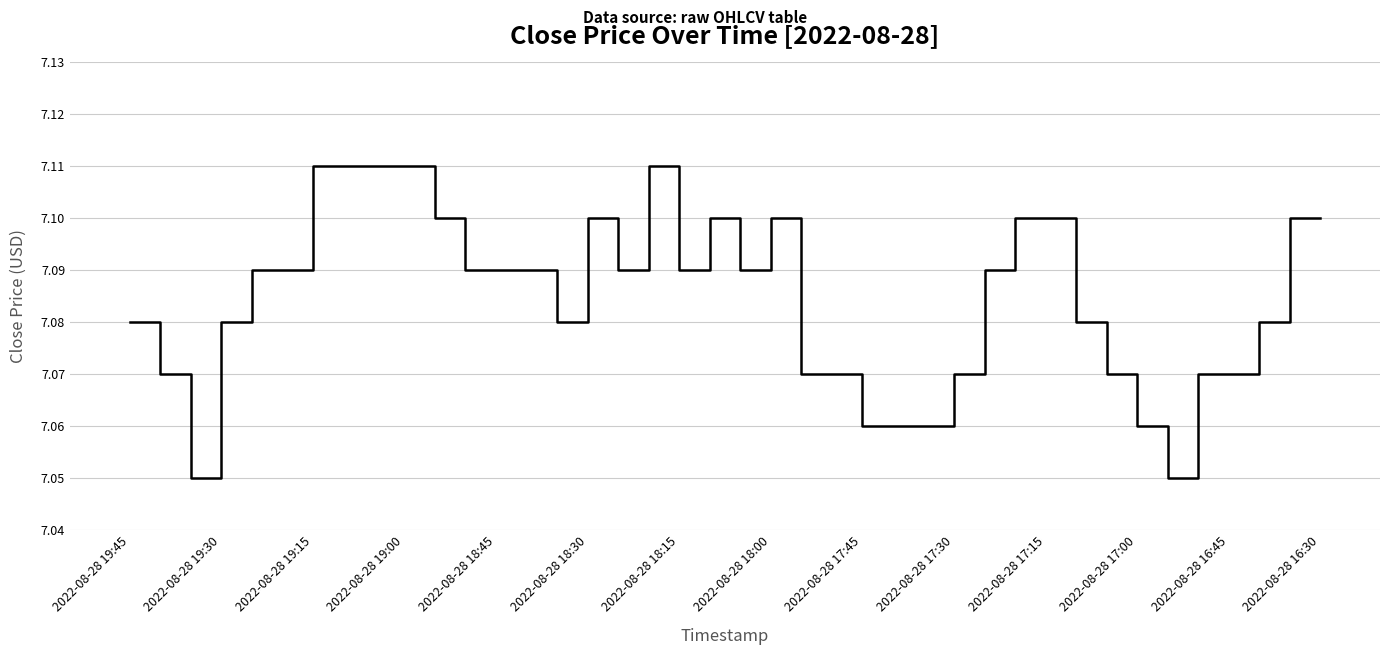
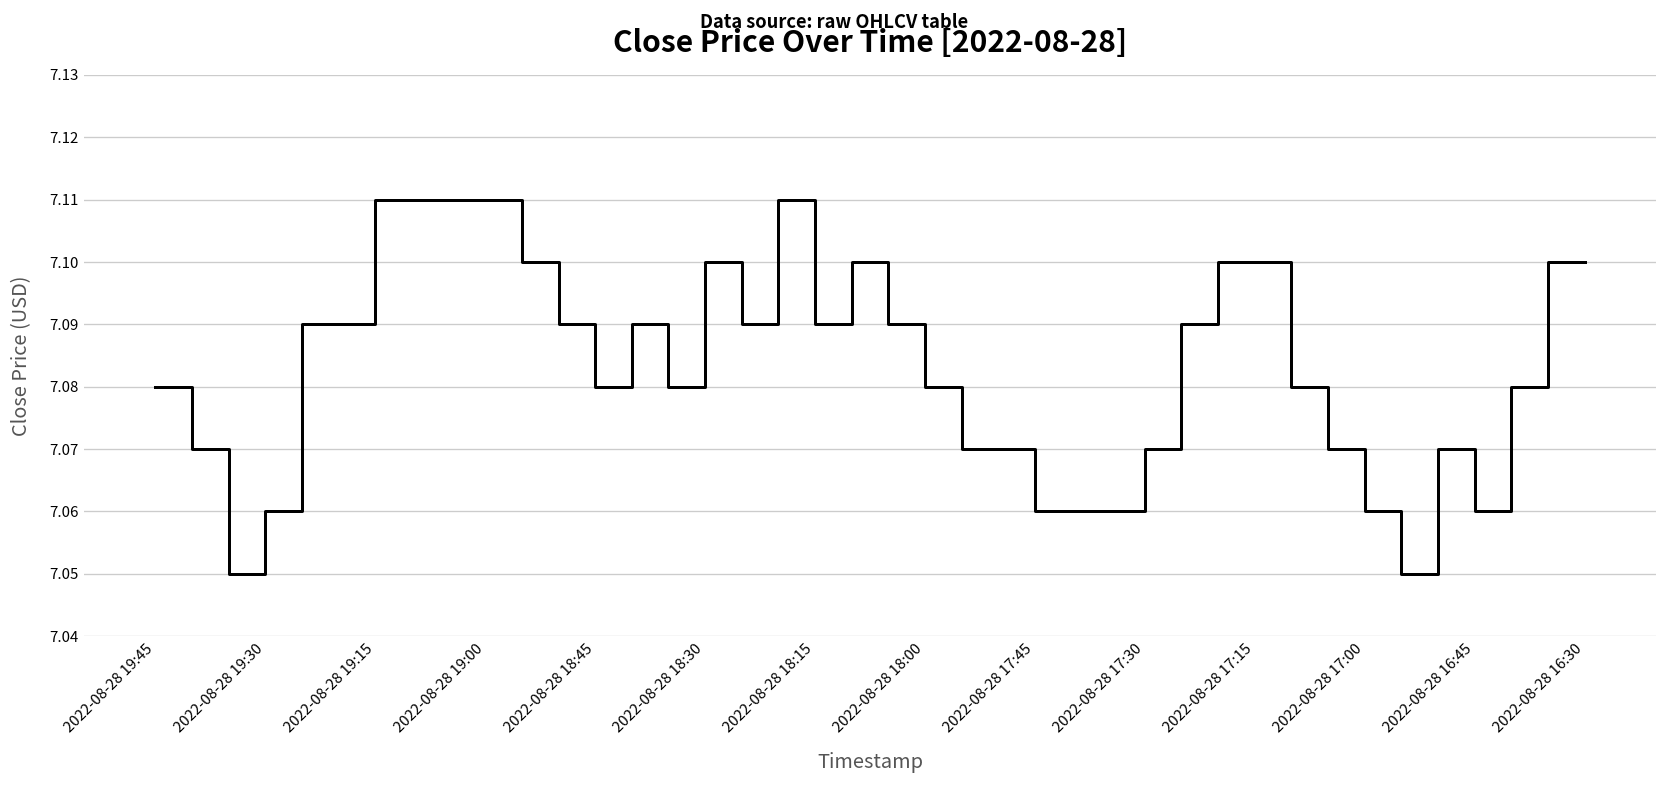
  {
    "2022-08-28 19:45": 7.08,
-   "2022-08-28 19:30": 7.08,
+   "2022-08-28 19:30": 7.06,
    "2022-08-28 19:15": 7.11,
    "2022-08-28 19:00": 7.11,
-   "2022-08-28 18:45": 7.09,
+   "2022-08-28 18:45": 7.08,
    "2022-08-28 18:30": 7.10,
    "2022-08-28 18:15": 7.09,
-   "2022-08-28 18:00": 7.10,
+   "2022-08-28 18:00": 7.08,
    "2022-08-28 17:45": 7.06,
    "2022-08-28 17:30": 7.07,
    "2022-08-28 17:15": 7.10,
    "2022-08-28 17:00": 7.06,
-   "2022-08-28 16:45": 7.07,
+   "2022-08-28 16:45": 7.06,
    "2022-08-28 16:30": 7.10
  }
